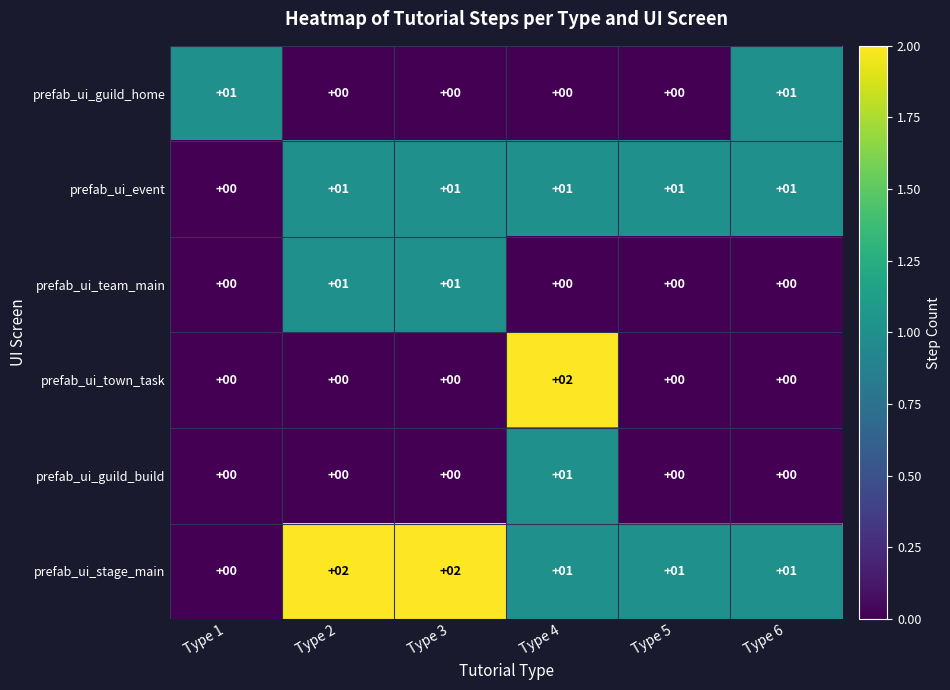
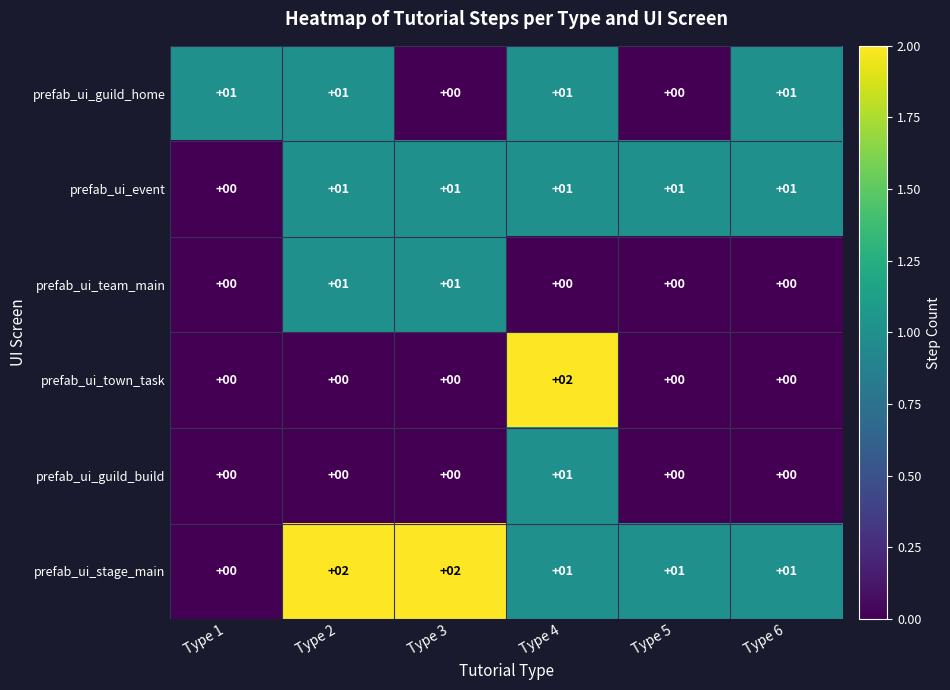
  {
    "prefab_ui_guild_home": {
      "Type 1": "+01",
-     "Type 2": "+00",
+     "Type 2": "+01",
      "Type 3": "+00",
-     "Type 4": "+00",
+     "Type 4": "+01",
      "Type 5": "+00",
      "Type 6": "+01"
    },
    "prefab_ui_event": {
      "Type 1": "+00",
      "Type 2": "+01",
      "Type 3": "+01",
      "Type 4": "+01",
      "Type 5": "+01",
      "Type 6": "+01"
    },
    "prefab_ui_team_main": {
      "Type 1": "+00",
      "Type 2": "+01",
      "Type 3": "+01",
      "Type 4": "+00",
      "Type 5": "+00",
      "Type 6": "+00"
    },
    "prefab_ui_town_task": {
      "Type 1": "+00",
      "Type 2": "+00",
      "Type 3": "+00",
      "Type 4": "+02",
      "Type 5": "+00",
      "Type 6": "+00"
    },
    "prefab_ui_guild_build": {
      "Type 1": "+00",
      "Type 2": "+00",
      "Type 3": "+00",
      "Type 4": "+01",
      "Type 5": "+00",
      "Type 6": "+00"
    },
    "prefab_ui_stage_main": {
      "Type 1": "+00",
      "Type 2": "+02",
      "Type 3": "+02",
      "Type 4": "+01",
      "Type 5": "+01",
      "Type 6": "+01"
    }
  }
